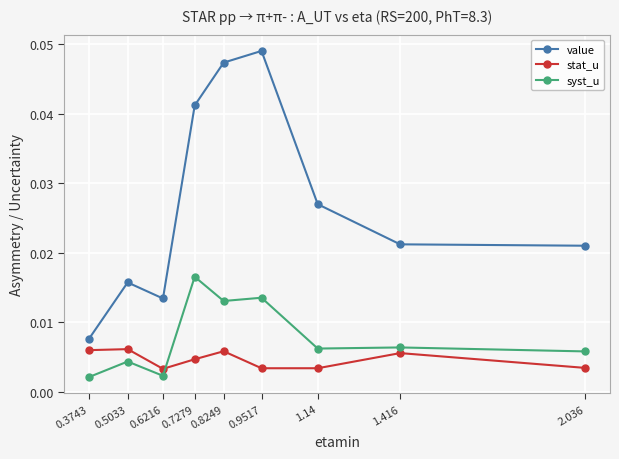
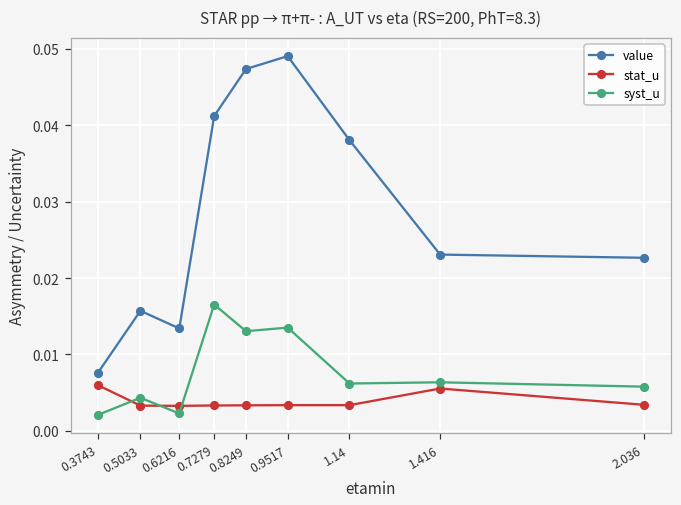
  {
    "value": {
      "0.3743": 0.008,
      "0.5033": 0.016,
      "0.6216": 0.013,
      "0.7279": 0.041,
      "0.8249": 0.047,
      "0.9517": 0.049,
-     "1.14": 0.027,
-     "1.416": 0.021,
-     "2.036": 0.021
+     "1.14": 0.038,
+     "1.416": 0.023,
+     "2.036": 0.023
    },
    "stat_u": {
      "0.3743": 0.006,
-     "0.5033": 0.006,
+     "0.5033": 0.003,
      "0.6216": 0.003,
-     "0.7279": 0.005,
-     "0.8249": 0.006,
+     "0.7279": 0.003,
+     "0.8249": 0.003,
      "0.9517": 0.003,
      "1.14": 0.003,
      "1.416": 0.006,
      "2.036": 0.003
    },
    "syst_u": {
      "0.3743": 0.002,
      "0.5033": 0.004,
      "0.6216": 0.002,
      "0.7279": 0.017,
      "0.8249": 0.013,
      "0.9517": 0.014,
      "1.14": 0.006,
      "1.416": 0.006,
      "2.036": 0.006
    }
  }
